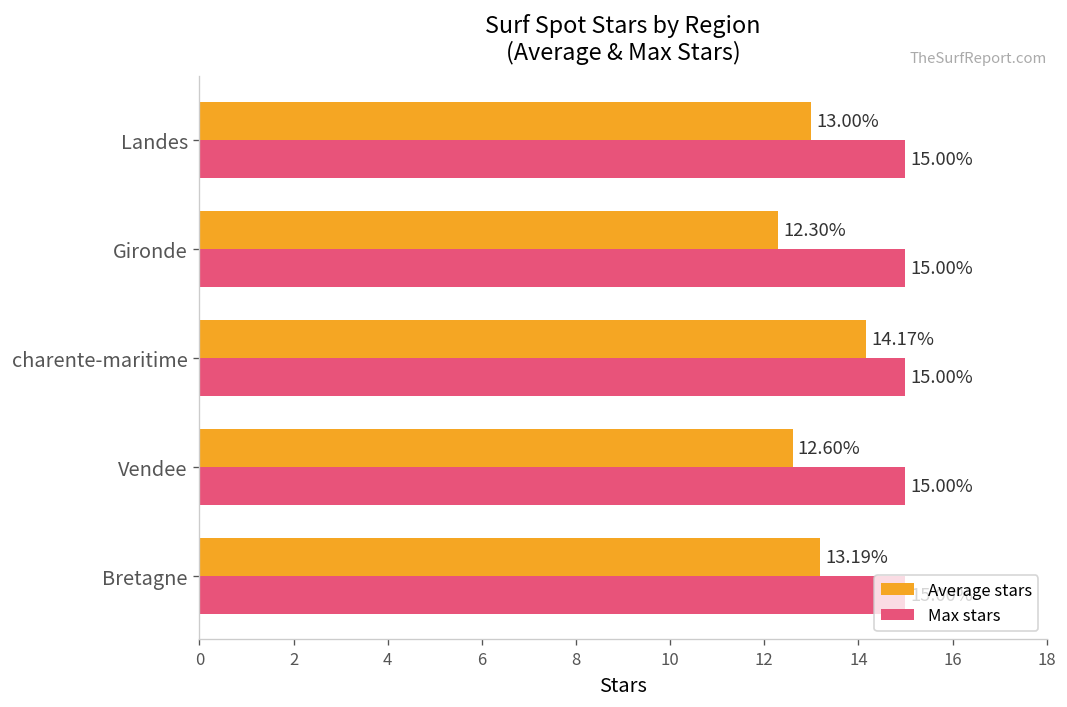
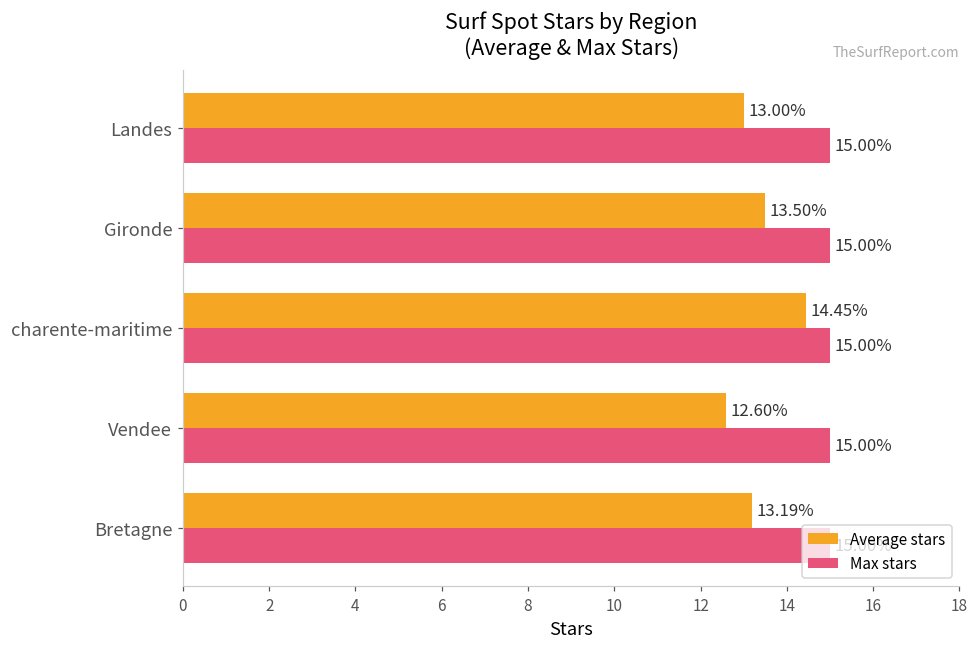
  {
    "Average stars": {
      "Landes": "13.00%",
-     "Gironde": "12.30%",
-     "charente-maritime": "14.17%",
+     "Gironde": "13.50%",
+     "charente-maritime": "14.45%",
      "Vendee": "12.60%",
      "Bretagne": "13.19%"
    },
    "Max stars": {
      "Landes": "15.00%",
      "Gironde": "15.00%",
      "charente-maritime": "15.00%",
      "Vendee": "15.00%"
    }
  }
